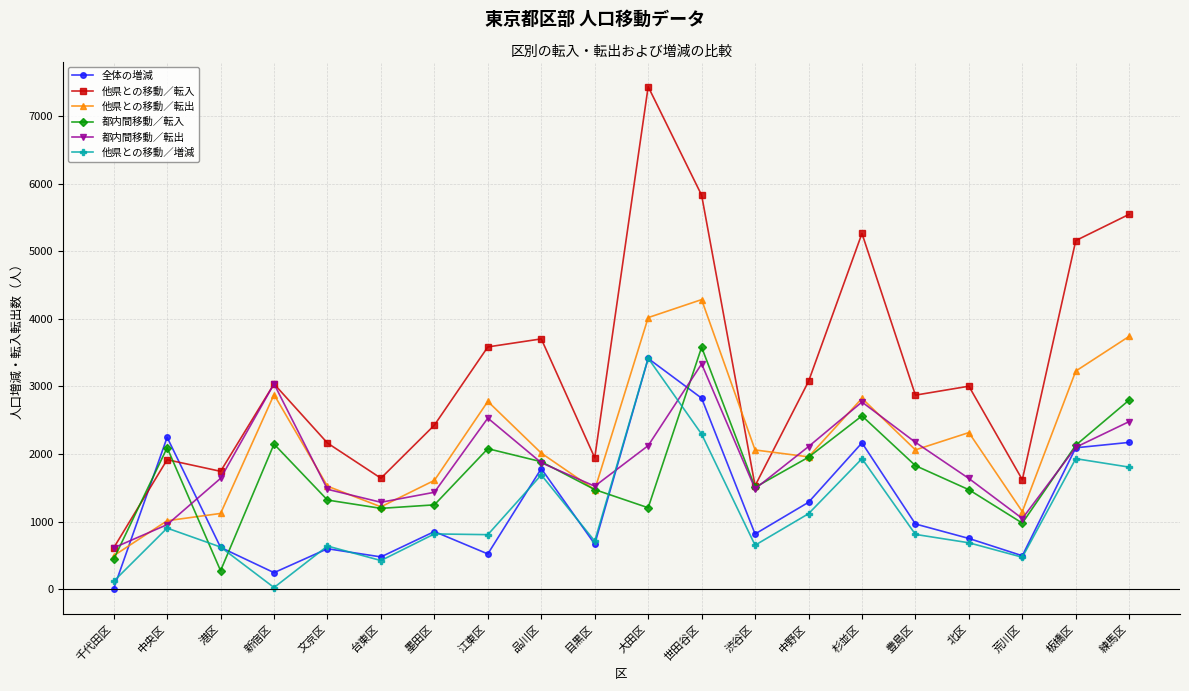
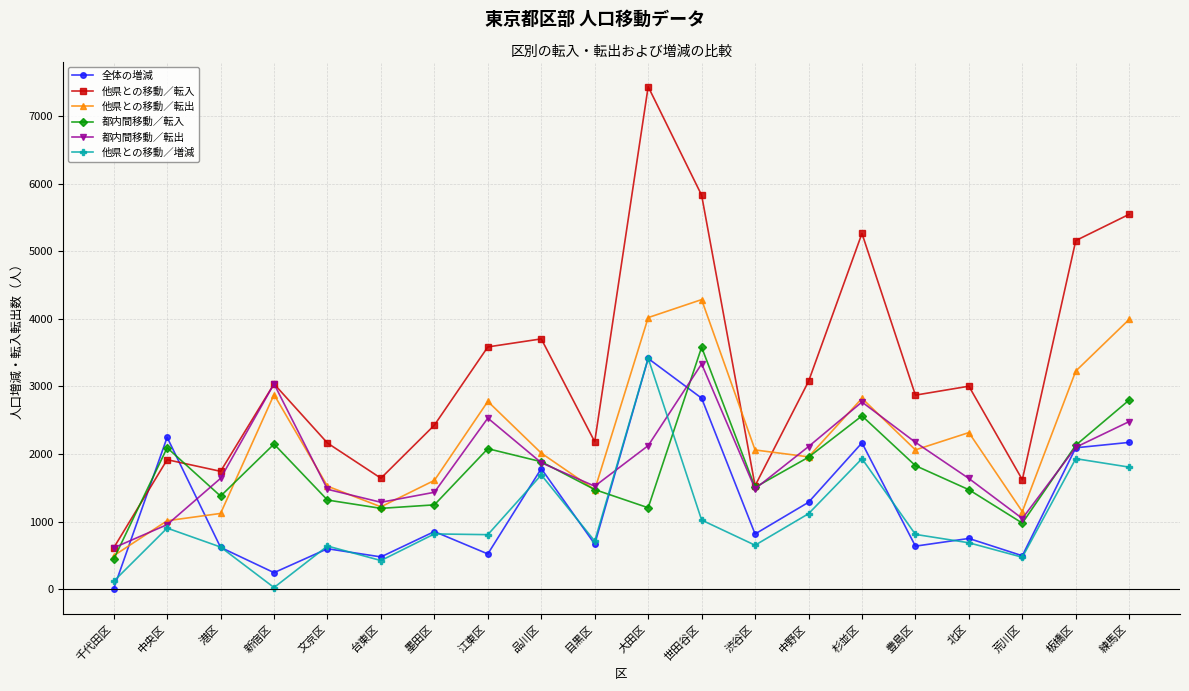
  {
    "全体の増減": {
      "千代田区": 0,
      "中央区": 2200,
      "新宿区": 200,
      "文京区": 600,
      "台東区": 500,
      "江東区": 500,
      "品川区": 1800,
      "目黒区": 700,
      "世田谷区": 2800,
      "渋谷区": 800,
      "中野区": 1300,
      "杉並区": 2200,
-     "豊島区": 1000,
+     "豊島区": 600,
      "北区": 800,
      "練馬区": 2200
    },
    "他県との移動／転入": {
      "中央区": 1900,
      "港区": 1700,
      "文京区": 2200,
      "台東区": 1600,
      "墨田区": 2400,
      "江東区": 3600,
      "品川区": 3700,
-     "目黒区": 1900,
+     "目黒区": 2200,
      "大田区": 7400,
      "世田谷区": 5800,
      "中野区": 3100,
      "杉並区": 5300,
      "豊島区": 2900,
      "北区": 3000,
      "荒川区": 1600,
      "板橋区": 5200,
      "練馬区": 5500
    },
    "他県との移動／転出": {
      "千代田区": 500,
      "中央区": 1000,
      "港区": 1100,
      "新宿区": 2900,
      "文京区": 1500,
      "墨田区": 1600,
      "江東区": 2800,
      "品川区": 2000,
      "大田区": 4000,
      "世田谷区": 4300,
      "渋谷区": 2100,
      "杉並区": 2800,
      "豊島区": 2100,
      "北区": 2300,
      "荒川区": 1100,
      "板橋区": 3200,
-     "練馬区": 3700
+     "練馬区": 4000
    },
    "都内間移動／転入": {
      "千代田区": 400,
      "中央区": 2100,
-     "港区": 300,
+     "港区": 1400,
      "新宿区": 2100,
      "文京区": 1300,
      "墨田区": 1200,
      "江東区": 2100,
      "大田区": 1200,
      "世田谷区": 3600,
      "杉並区": 2600,
      "豊島区": 1800,
      "北区": 1500,
      "荒川区": 1000,
      "練馬区": 2800
    },
    "都内間移動／転出": {
      "中央区": 1000,
      "港区": 1600,
      "文京区": 1500,
      "台東区": 1300,
      "墨田区": 1400,
      "江東区": 2500,
      "目黒区": 1500,
      "大田区": 2100,
      "世田谷区": 3300,
      "中野区": 2100,
      "杉並区": 2800,
      "豊島区": 2200,
      "北区": 1600,
      "荒川区": 1000,
      "練馬区": 2500
    },
    "他県との移動／増減": {
      "千代田区": 100,
      "中央区": 900,
      "新宿区": 0,
      "文京区": 600,
      "台東区": 400,
      "江東区": 800,
      "品川区": 1700,
      "目黒区": 700,
-     "世田谷区": 2300,
+     "世田谷区": 1000,
      "渋谷区": 700,
      "中野区": 1100,
      "杉並区": 1900,
      "豊島区": 800,
      "北区": 700,
      "板橋区": 1900,
      "練馬区": 1800
    }
  }
